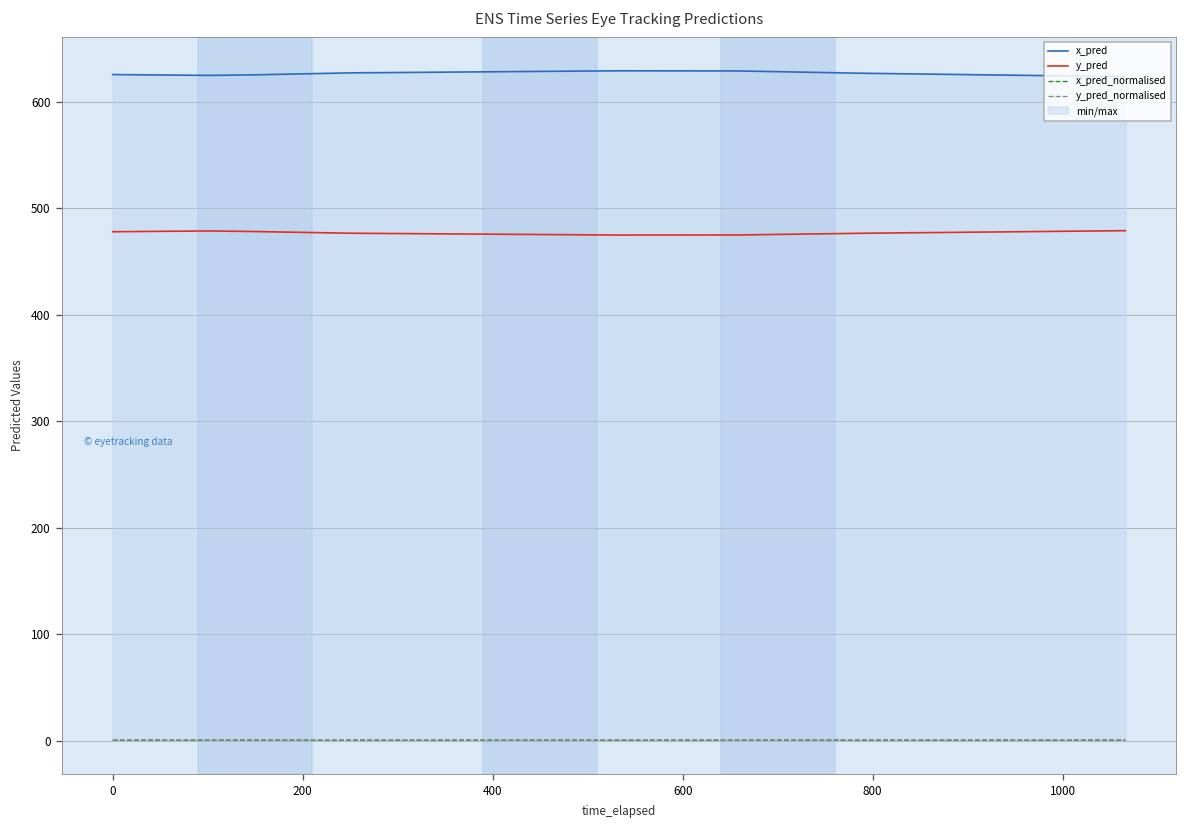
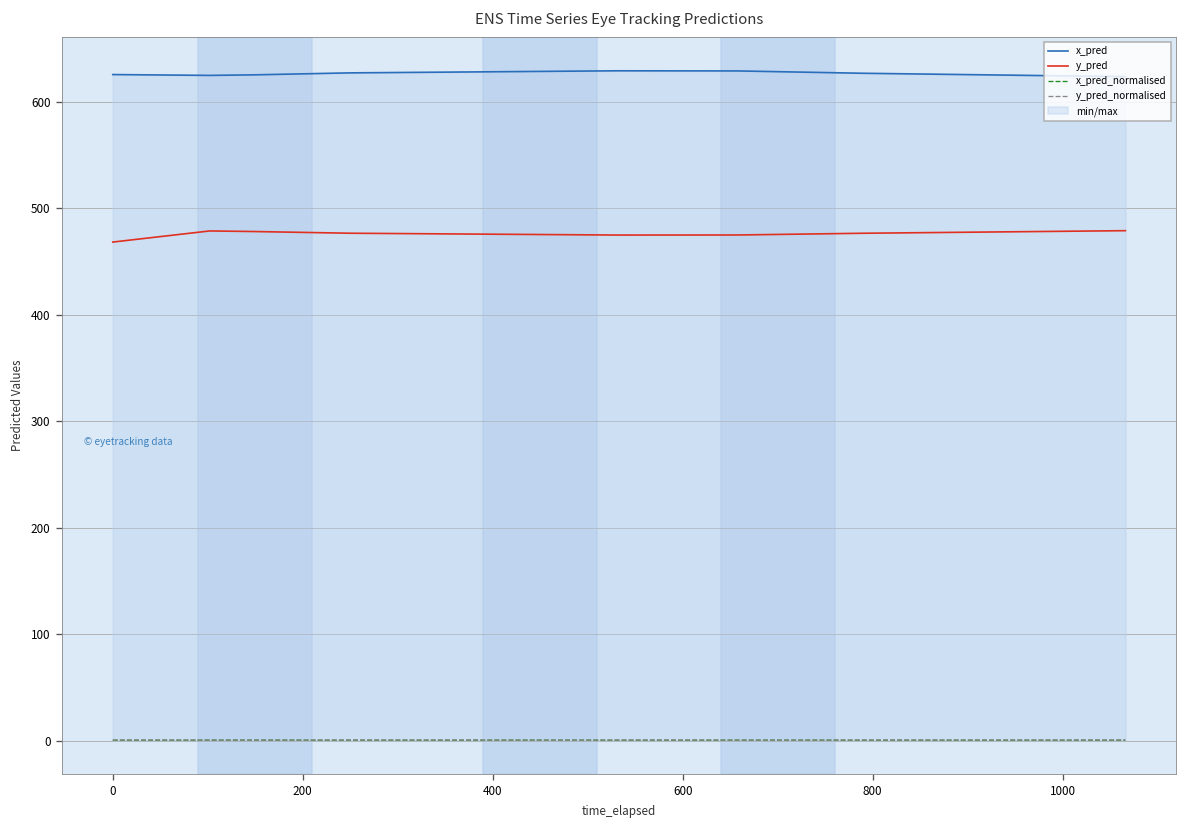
  {
    "min/max": {
      "0": 630
    },
    "y_pred": {
-     "0": 480
+     "0": 470
    },
    "y_pred_normalised": {
      "0": 0
    }
  }
